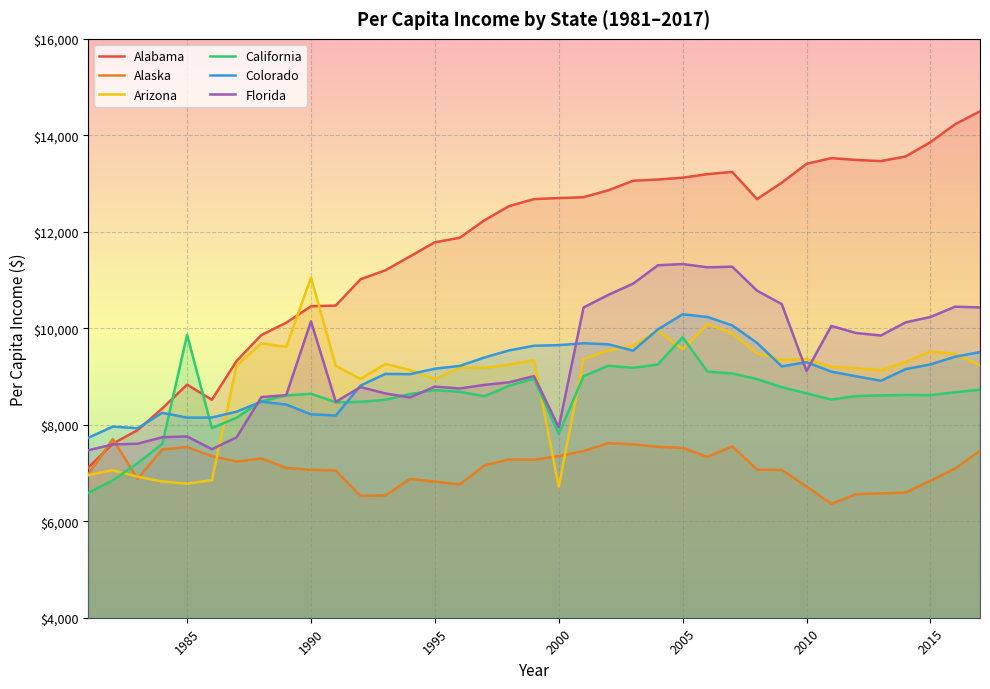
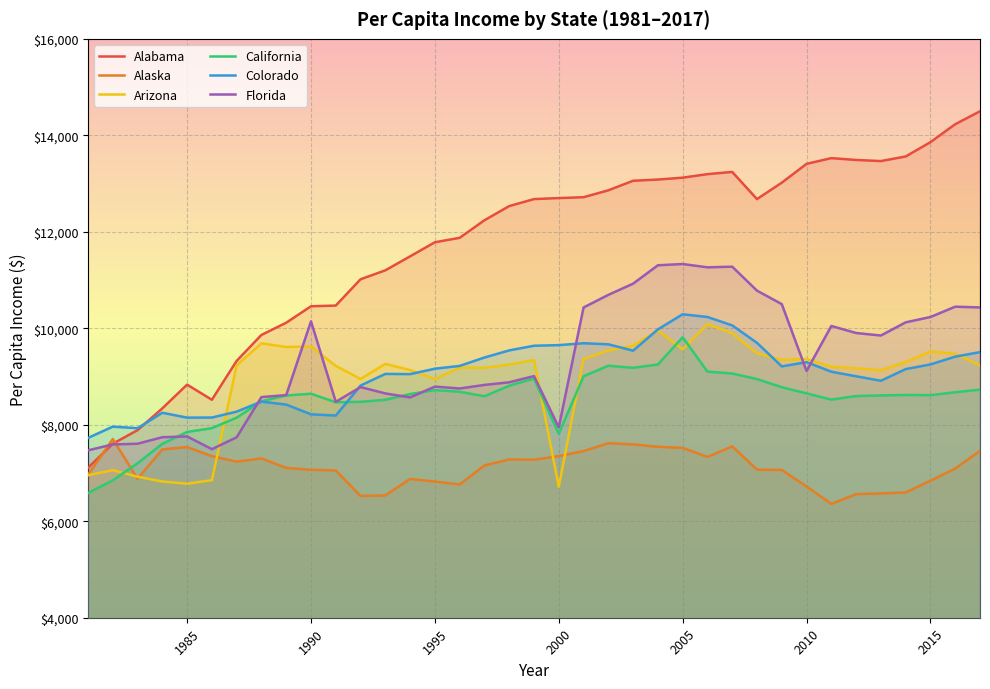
  {
    "Arizona": {
      "1985": "$6,800",
-     "1990": "$11,100",
+     "1990": "$9,600",
      "1995": "$8,900",
      "2000": "$6,700",
      "2005": "$9,600",
      "2010": "$9,400",
      "2015": "$9,500"
    },
    "California": {
-     "1985": "$9,900",
+     "1985": "$7,900",
      "1990": "$8,600",
      "1995": "$8,700",
      "2000": "$7,800",
      "2005": "$9,800",
      "2010": "$8,700",
      "2015": "$8,600"
    },
    "Colorado": {
      "1985": "$8,100",
      "1990": "$8,200",
      "1995": "$9,200",
      "2000": "$9,700",
      "2005": "$10,300",
      "2010": "$9,300",
      "2015": "$9,300"
    },
    "Florida": {
      "1985": "$7,800",
      "1990": "$10,100",
      "1995": "$8,800",
      "2000": "$7,900",
      "2005": "$11,300",
      "2010": "$9,100",
      "2015": "$10,200"
    }
  }
